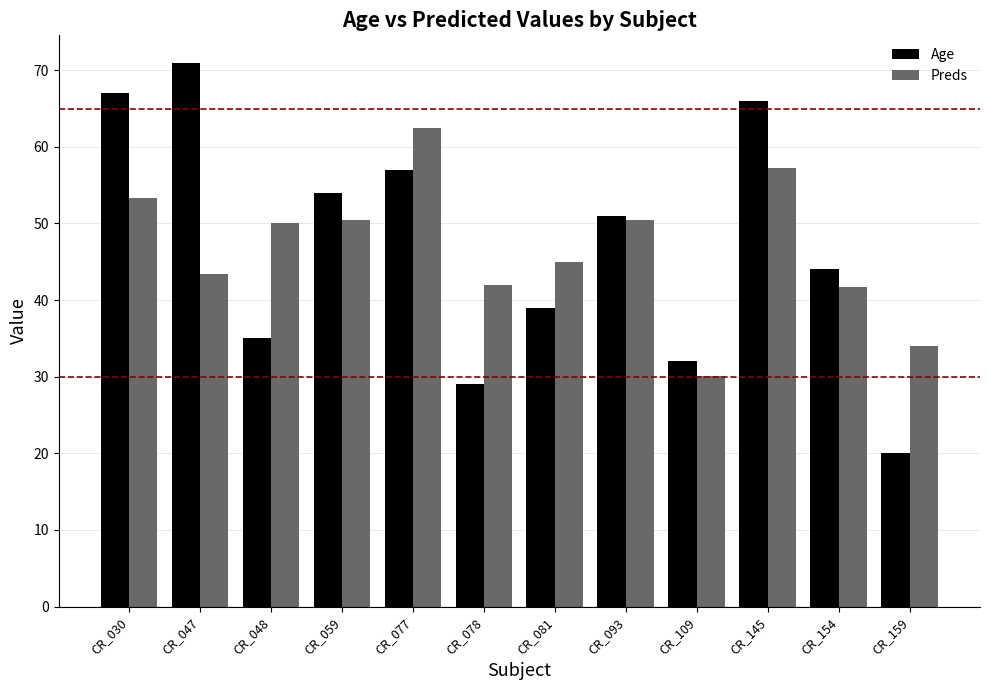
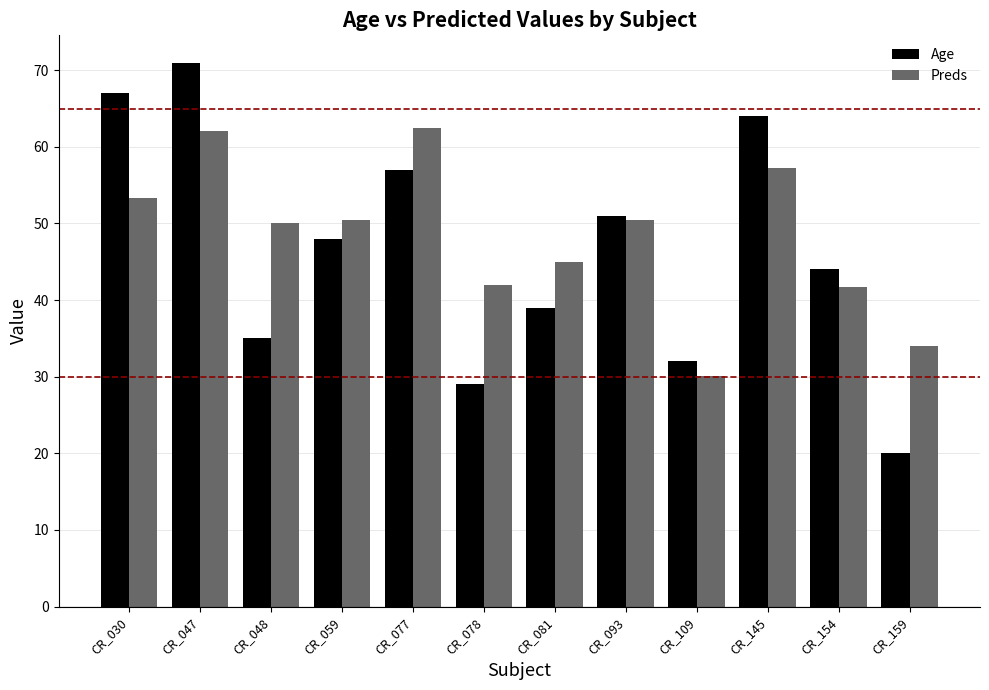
  {
    "Age": {
      "CR_030": 67,
      "CR_047": 71,
      "CR_048": 35,
-     "CR_059": 54,
+     "CR_059": 48,
      "CR_077": 57,
      "CR_078": 29,
      "CR_081": 39,
      "CR_093": 51,
      "CR_109": 32,
-     "CR_145": 66,
+     "CR_145": 64,
      "CR_154": 44,
      "CR_159": 20
    },
    "Preds": {
      "CR_030": 53,
-     "CR_047": 43,
+     "CR_047": 62,
      "CR_048": 50,
      "CR_059": 50,
      "CR_077": 62,
      "CR_078": 42,
      "CR_081": 45,
      "CR_093": 50,
      "CR_109": 30,
      "CR_145": 57,
      "CR_154": 42,
      "CR_159": 34
    }
  }
